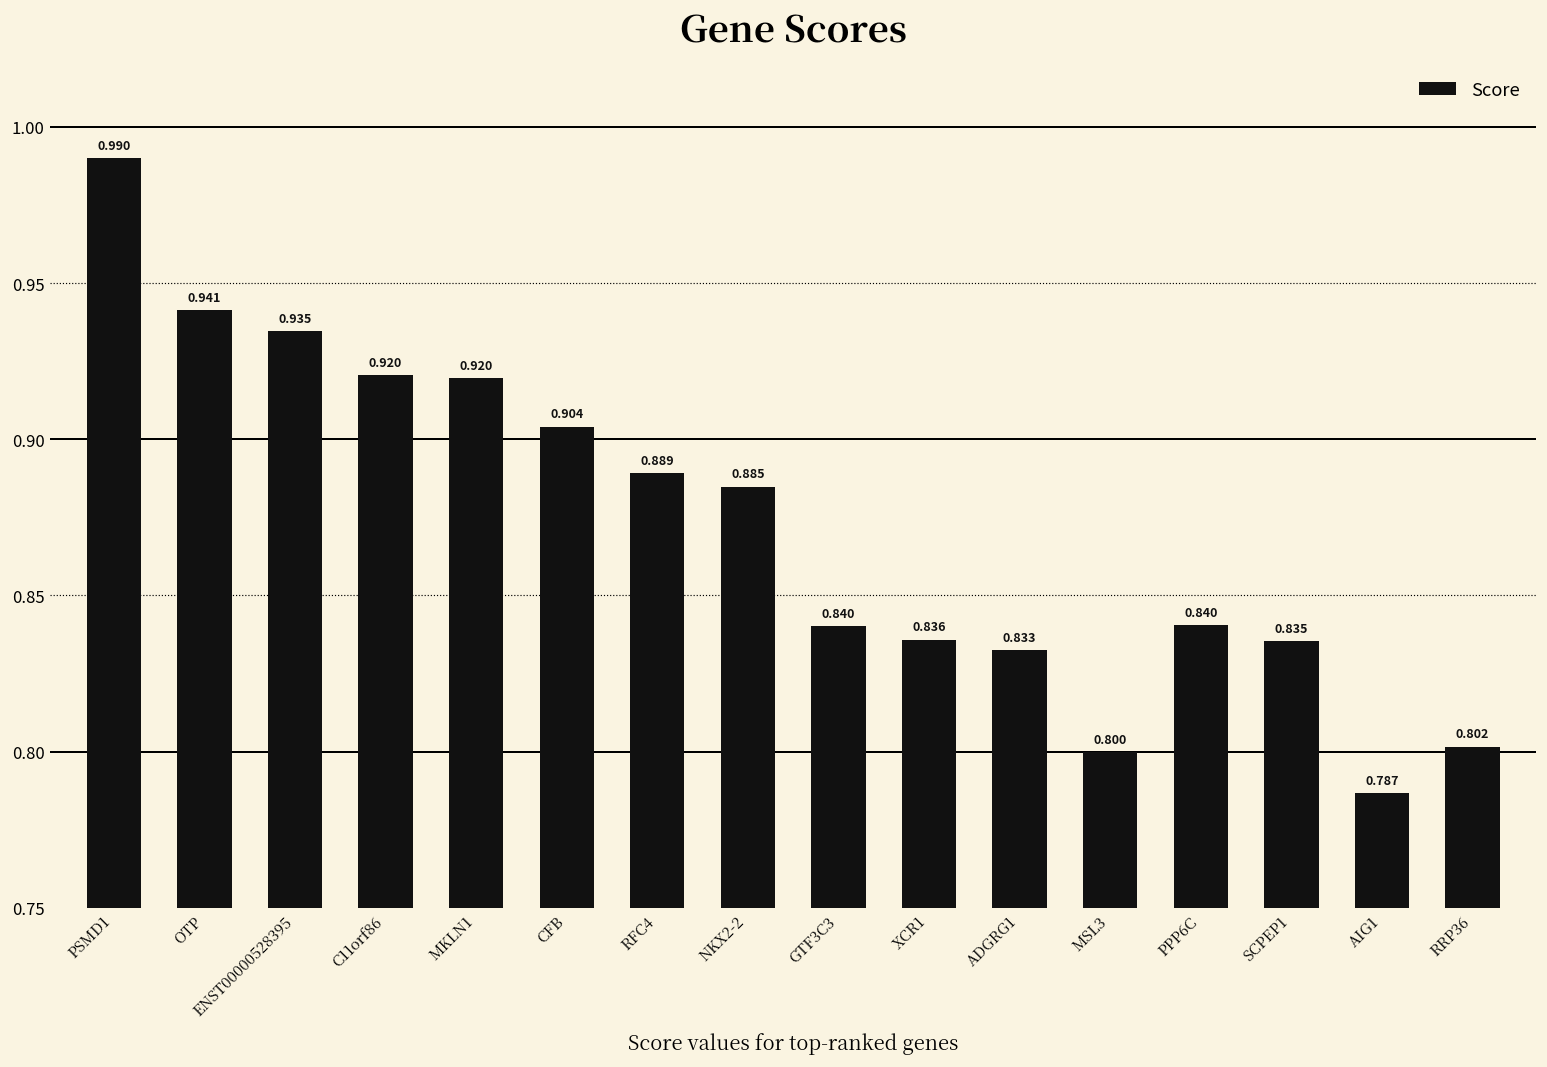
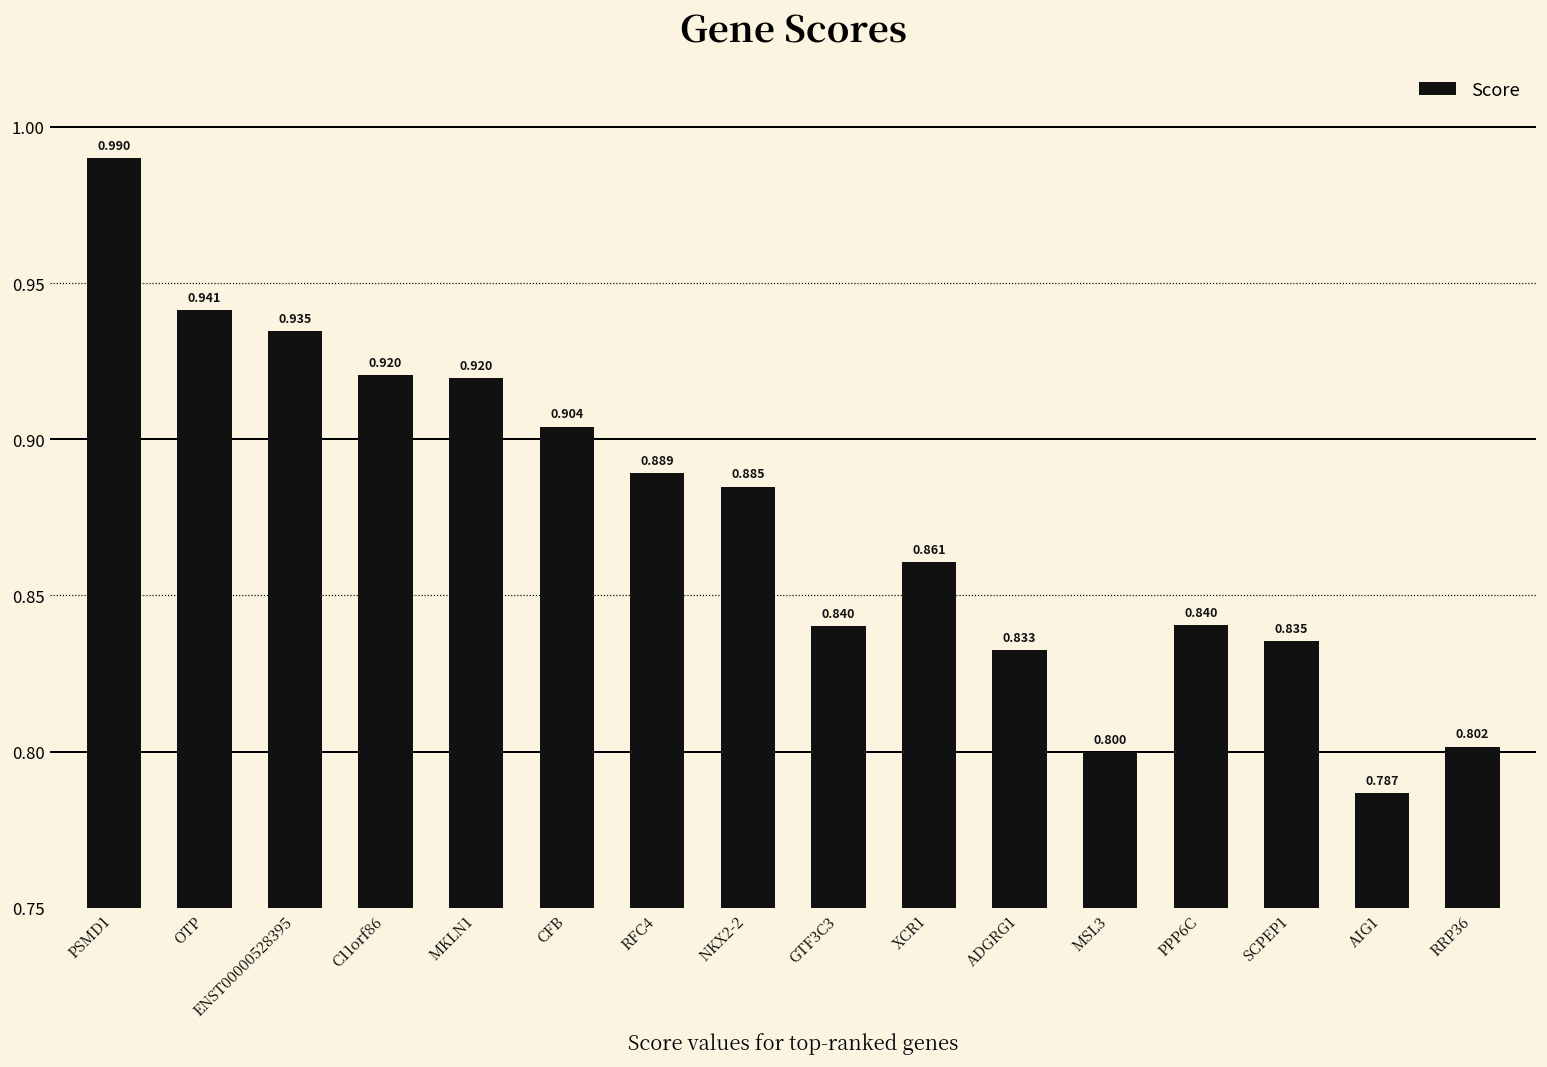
  {
    "PSMD1": 0.990,
    "OTP": 0.941,
    "ENST00000528395": 0.935,
    "C11orf86": 0.920,
    "MKLN1": 0.920,
    "CFB": 0.904,
    "RFC4": 0.889,
    "NKX2-2": 0.885,
    "GTF3C3": 0.840,
-   "XCR1": 0.836,
+   "XCR1": 0.861,
    "ADGRG1": 0.833,
    "MSL3": 0.800,
    "PPP6C": 0.840,
    "SCPEP1": 0.835,
    "AIG1": 0.787,
    "RRP36": 0.802
  }
